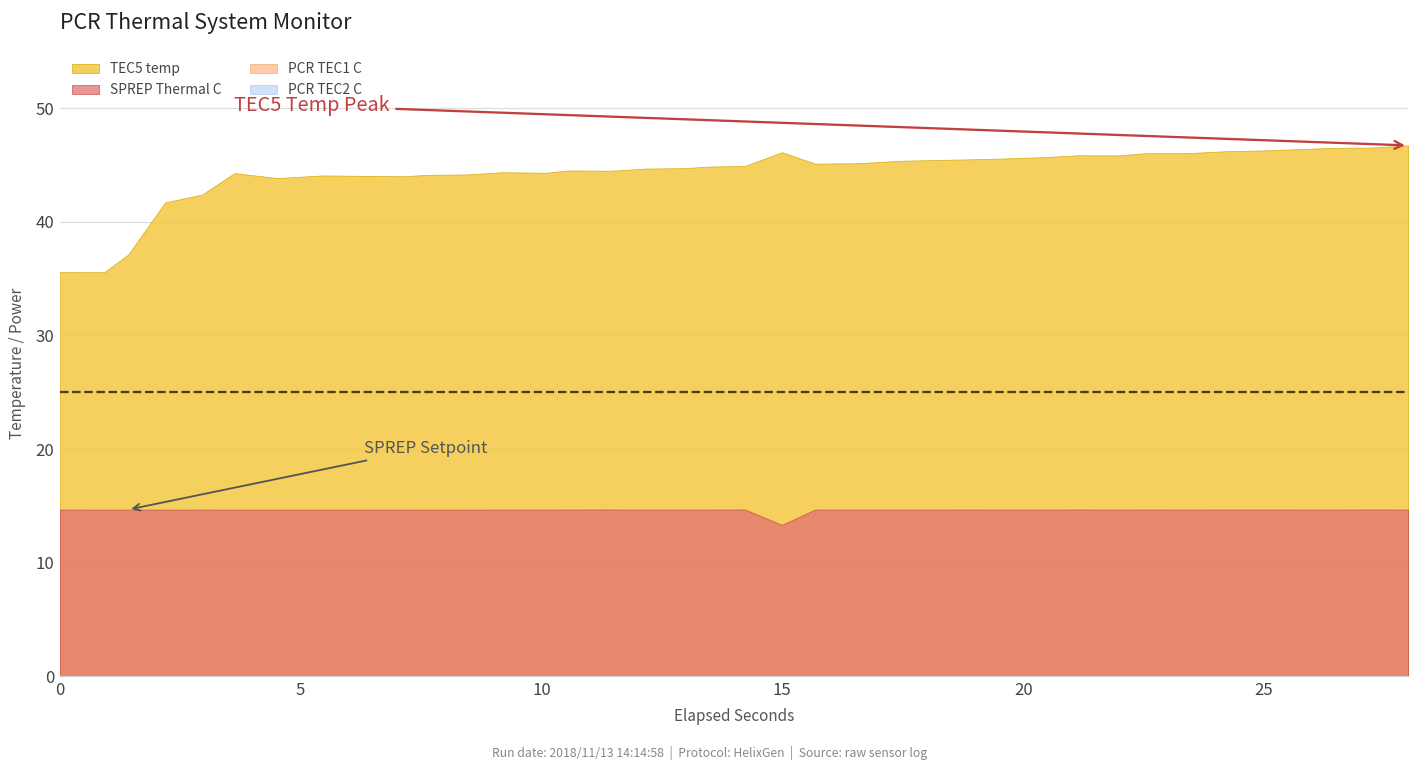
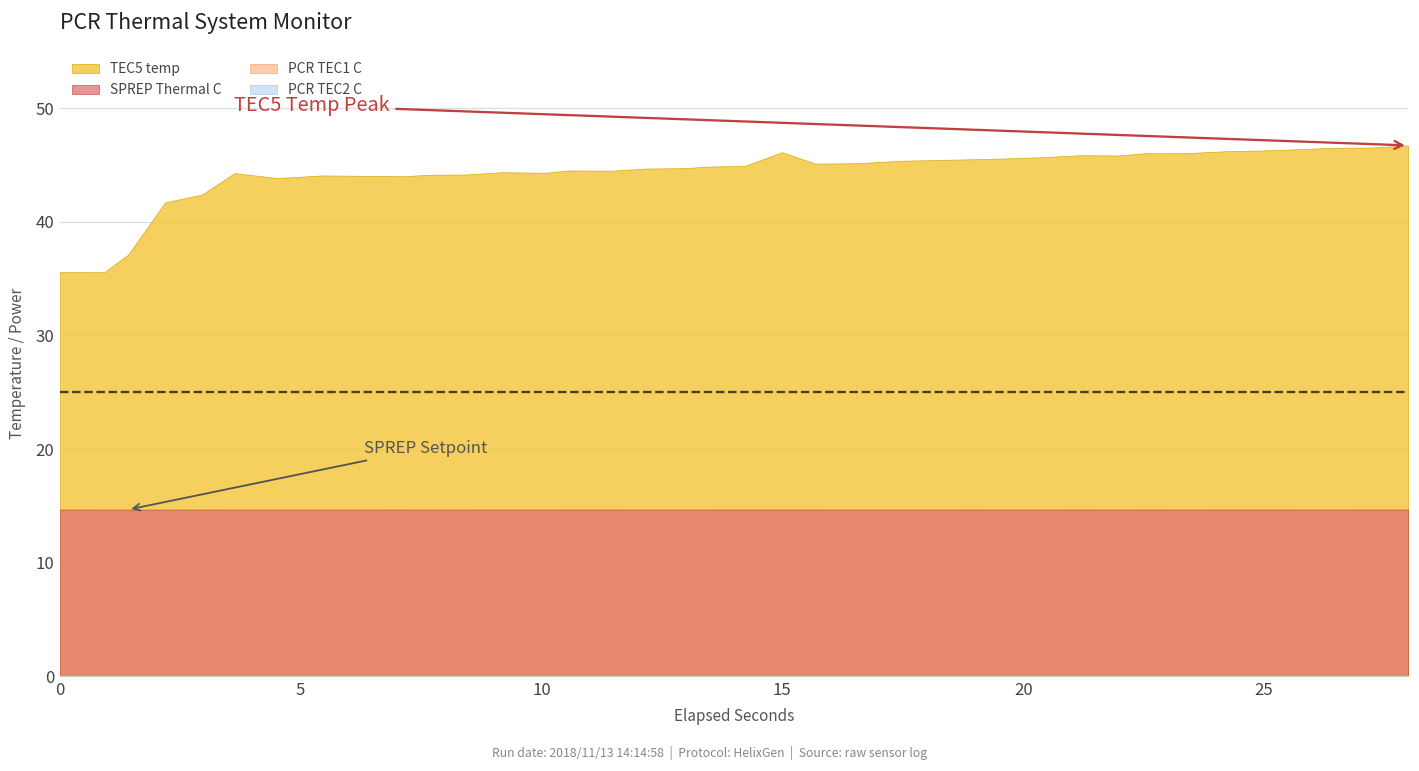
  {
    "TEC5 temp": {
      "0": 35.6,
      "15": 46.1
    },
    "SPREP Thermal C": {
      "0": 14.7,
-     "15": 13.3
+     "15": 14.7
    },
    "PCR TEC2 C": {
      "0": 0.0,
      "15": 0.0
    }
  }
